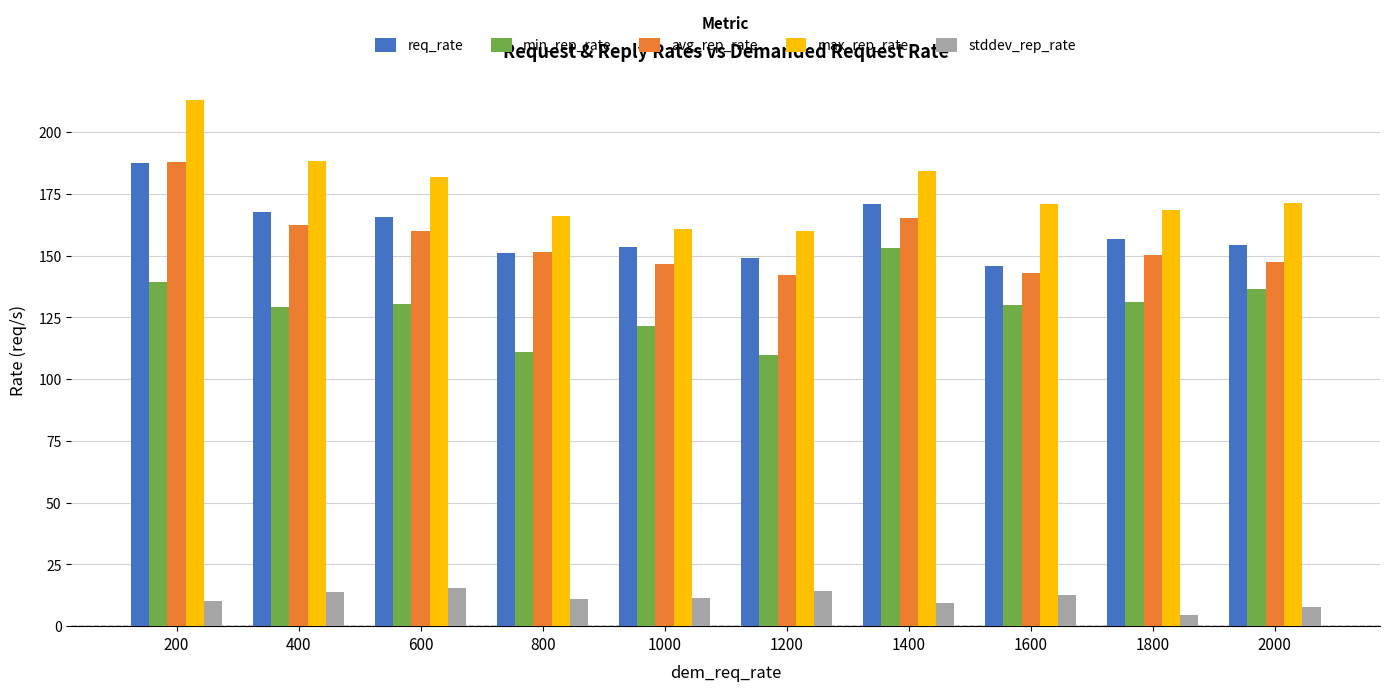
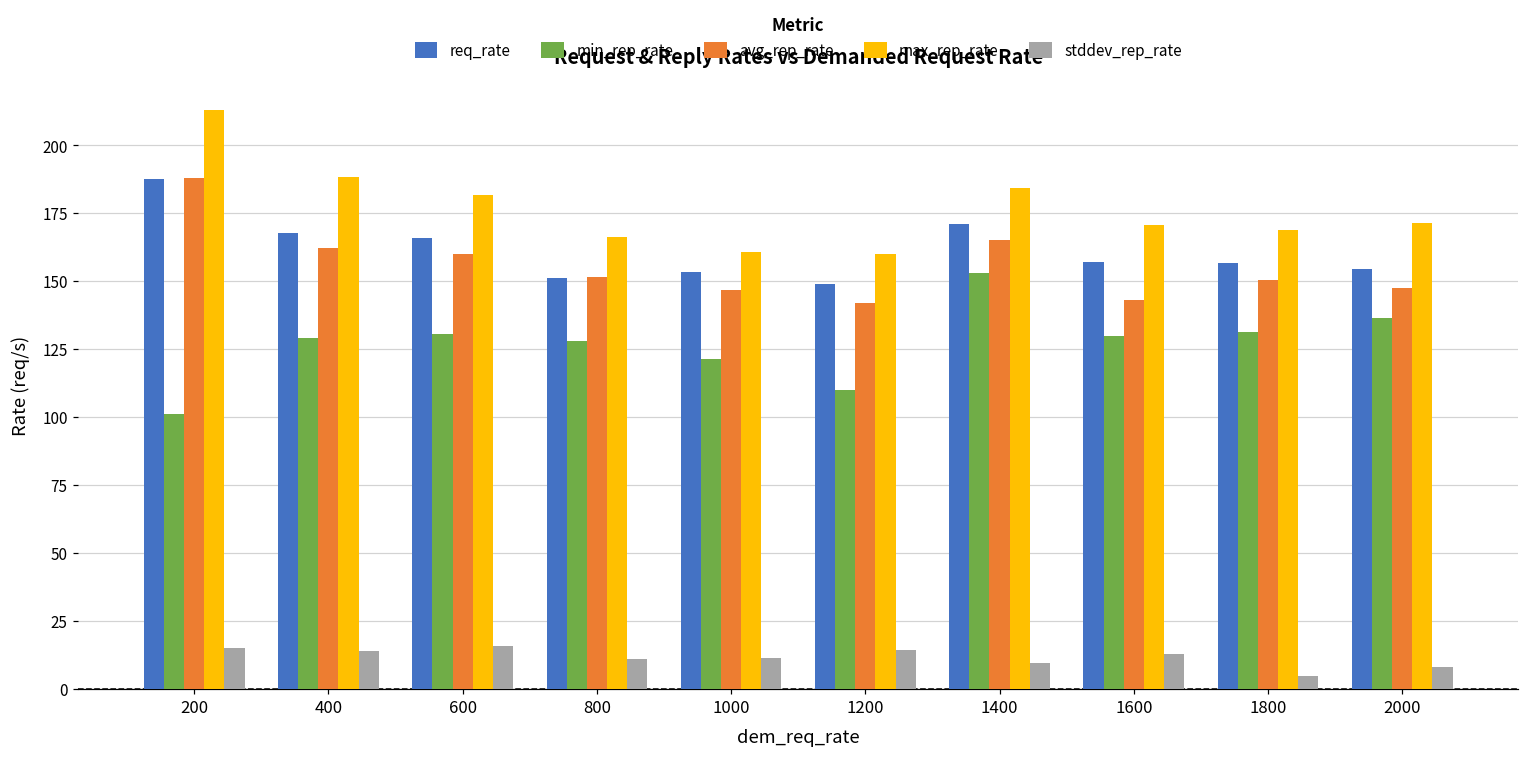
  {
    "req_rate": {
      "200": 188,
      "400": 168,
      "600": 166,
      "800": 151,
      "1000": 153,
      "1200": 149,
      "1400": 171,
-     "1600": 146,
+     "1600": 157,
      "1800": 157,
      "2000": 154
    },
    "min_rep_rate": {
-     "200": 139,
+     "200": 101,
      "400": 129,
      "600": 130,
-     "800": 111,
+     "800": 128,
      "1000": 121,
      "1200": 110,
      "1400": 153,
      "1600": 130,
      "1800": 131,
      "2000": 136
    },
    "avg_rep_rate": {
      "200": 188,
      "400": 162,
      "600": 160,
      "800": 152,
      "1000": 147,
      "1200": 142,
      "1400": 165,
      "1600": 143,
      "1800": 150,
      "2000": 147
    },
    "max_rep_rate": {
      "200": 213,
      "400": 188,
      "600": 182,
      "800": 166,
      "1000": 161,
      "1200": 160,
      "1400": 184,
      "1600": 171,
      "1800": 169,
      "2000": 171
    },
    "stddev_rep_rate": {
-     "200": 10,
+     "200": 15,
      "400": 14,
      "600": 16,
      "800": 11,
      "1000": 11,
      "1200": 14,
      "1400": 9,
      "1600": 13,
      "1800": 5,
      "2000": 8
    }
  }
